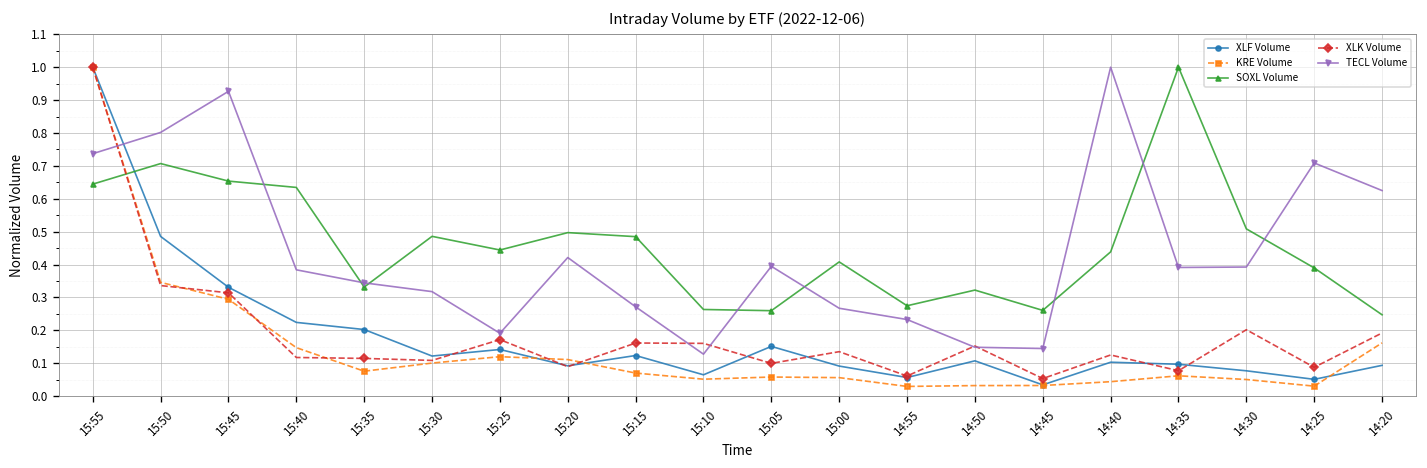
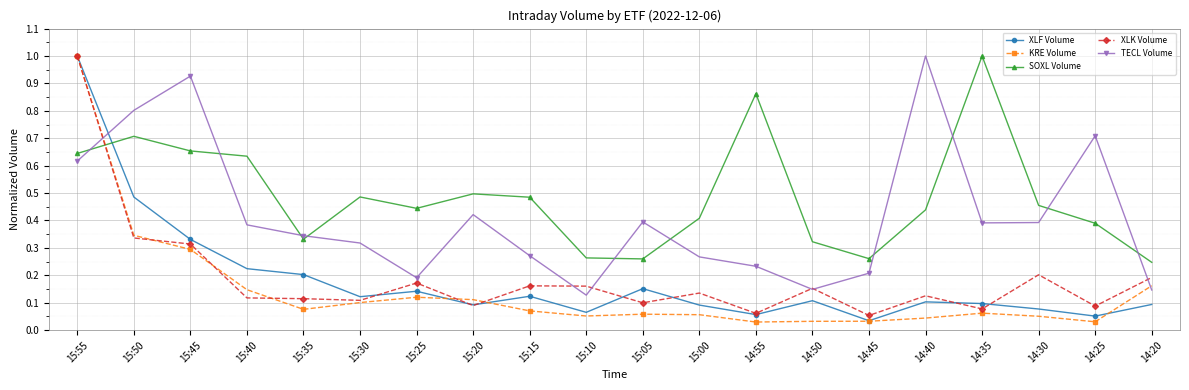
  {
    "XLF Volume": {
      "15:50": 0.49,
      "15:45": 0.33,
      "15:40": 0.22,
      "15:35": 0.20,
      "15:30": 0.12,
      "15:25": 0.14,
      "15:15": 0.12,
      "15:10": 0.07,
      "15:05": 0.15,
      "15:00": 0.09,
      "14:50": 0.11,
      "14:40": 0.10,
      "14:35": 0.10,
      "14:30": 0.08,
      "14:25": 0.05,
      "14:20": 0.09
    },
    "KRE Volume": {
      "15:50": 0.35,
      "15:45": 0.29,
      "15:40": 0.15,
      "15:35": 0.08,
      "15:25": 0.12,
      "15:20": 0.11,
      "15:15": 0.07,
      "15:10": 0.05,
      "15:05": 0.06,
      "15:00": 0.06,
      "14:55": 0.03,
      "14:50": 0.03,
      "14:40": 0.04,
      "14:35": 0.06,
      "14:30": 0.05,
      "14:25": 0.03,
      "14:20": 0.16
    },
    "SOXL Volume": {
      "15:55": 0.64,
      "15:50": 0.71,
      "15:45": 0.65,
      "15:40": 0.63,
      "15:35": 0.33,
      "15:30": 0.49,
      "15:25": 0.44,
      "15:20": 0.50,
      "15:15": 0.48,
      "15:10": 0.26,
      "15:05": 0.26,
      "15:00": 0.41,
-     "14:55": 0.27,
+     "14:55": 0.86,
      "14:50": 0.32,
      "14:45": 0.26,
      "14:40": 0.44,
      "14:35": 1.00,
-     "14:30": 0.51,
+     "14:30": 0.46,
      "14:25": 0.39,
      "14:20": 0.25
    },
    "XLK Volume": {
      "15:50": 0.34,
      "15:45": 0.31,
      "15:40": 0.12,
      "15:35": 0.11,
      "15:25": 0.17,
      "15:15": 0.16,
      "15:10": 0.16,
      "15:05": 0.10,
      "15:00": 0.14,
      "14:45": 0.05,
      "14:40": 0.13,
      "14:35": 0.08,
      "14:30": 0.20,
      "14:25": 0.09,
      "14:20": 0.19
    },
    "TECL Volume": {
-     "15:55": 0.74,
+     "15:55": 0.62,
      "15:50": 0.80,
      "15:45": 0.93,
      "15:40": 0.38,
      "15:35": 0.34,
      "15:30": 0.32,
      "15:25": 0.19,
      "15:20": 0.42,
      "15:15": 0.27,
      "15:10": 0.13,
      "15:05": 0.39,
      "15:00": 0.27,
      "14:55": 0.23,
-     "14:45": 0.14,
+     "14:45": 0.21,
      "14:40": 1.00,
      "14:35": 0.39,
      "14:30": 0.39,
      "14:25": 0.71,
-     "14:20": 0.63
+     "14:20": 0.15
    }
  }
